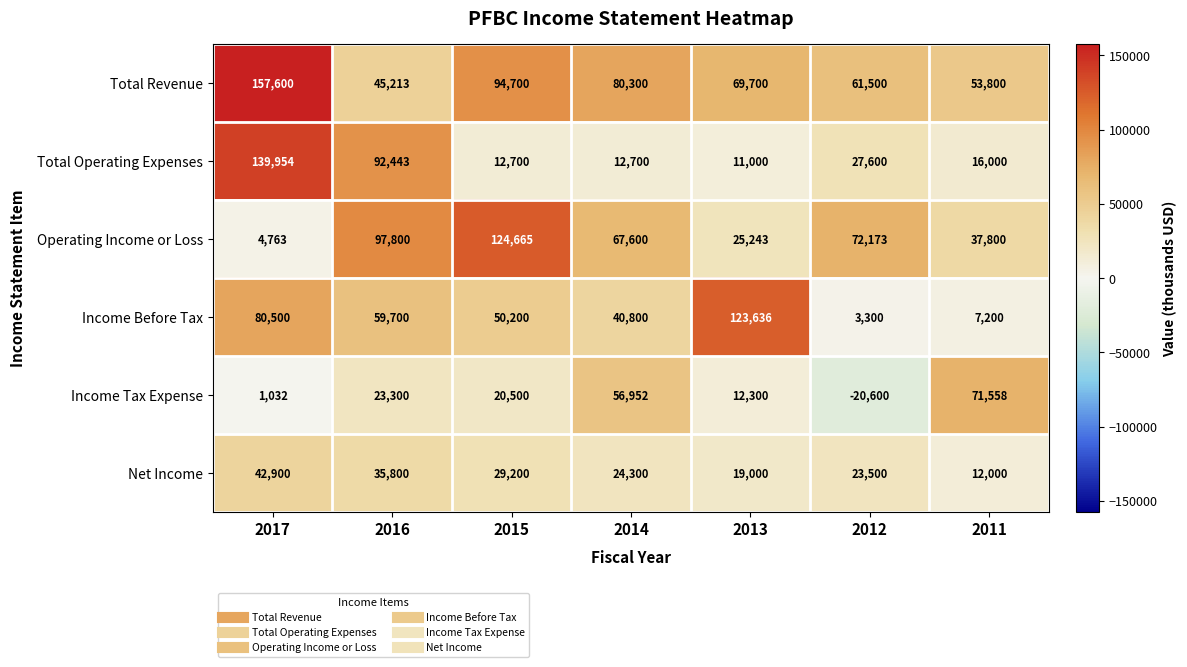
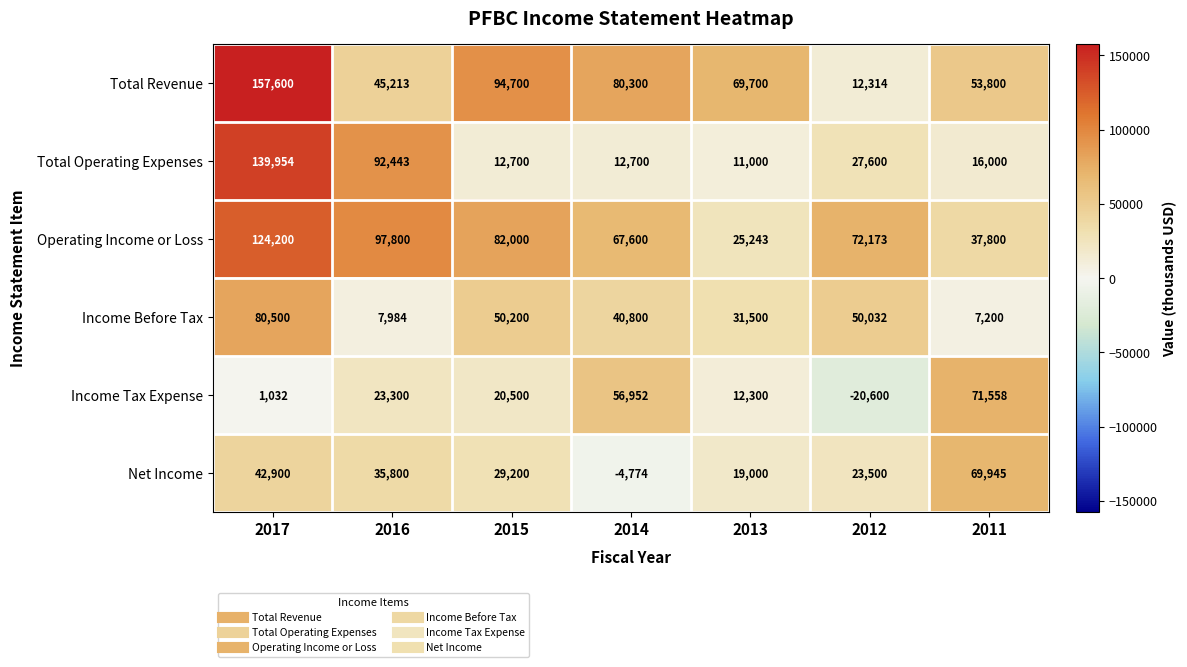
  {
    "Total Revenue": {
      "2017": "157,600",
      "2016": "45,213",
      "2015": "94,700",
      "2014": "80,300",
      "2013": "69,700",
-     "2012": "61,500",
+     "2012": "12,314",
      "2011": "53,800"
    },
    "Total Operating Expenses": {
      "2017": "139,954",
      "2016": "92,443",
      "2015": "12,700",
      "2014": "12,700",
      "2013": "11,000",
      "2012": "27,600",
      "2011": "16,000"
    },
    "Operating Income or Loss": {
-     "2017": "4,763",
+     "2017": "124,200",
      "2016": "97,800",
-     "2015": "124,665",
+     "2015": "82,000",
      "2014": "67,600",
      "2013": "25,243",
      "2012": "72,173",
      "2011": "37,800"
    },
    "Income Before Tax": {
      "2017": "80,500",
-     "2016": "59,700",
+     "2016": "7,984",
      "2015": "50,200",
      "2014": "40,800",
-     "2013": "123,636",
-     "2012": "3,300",
+     "2013": "31,500",
+     "2012": "50,032",
      "2011": "7,200"
    },
    "Income Tax Expense": {
      "2017": "1,032",
      "2016": "23,300",
      "2015": "20,500",
      "2014": "56,952",
      "2013": "12,300",
      "2012": "-20,600",
      "2011": "71,558"
    },
    "Net Income": {
      "2017": "42,900",
      "2016": "35,800",
      "2015": "29,200",
-     "2014": "24,300",
+     "2014": "-4,774",
      "2013": "19,000",
      "2012": "23,500",
-     "2011": "12,000"
+     "2011": "69,945"
    }
  }
